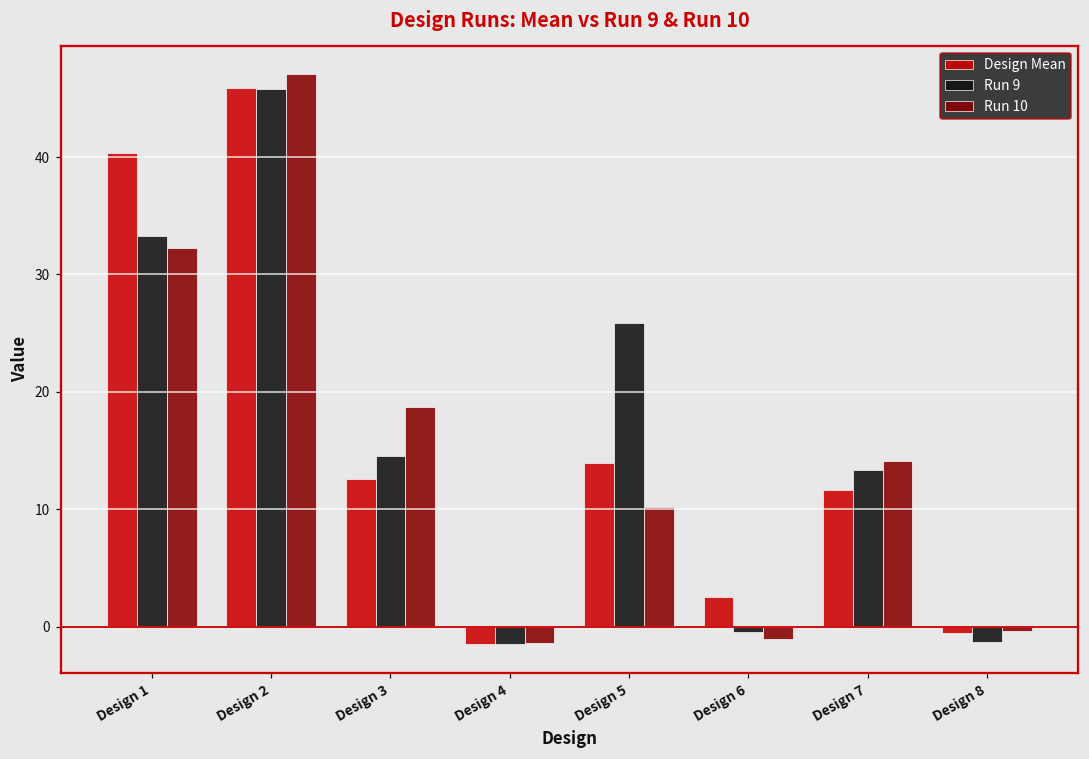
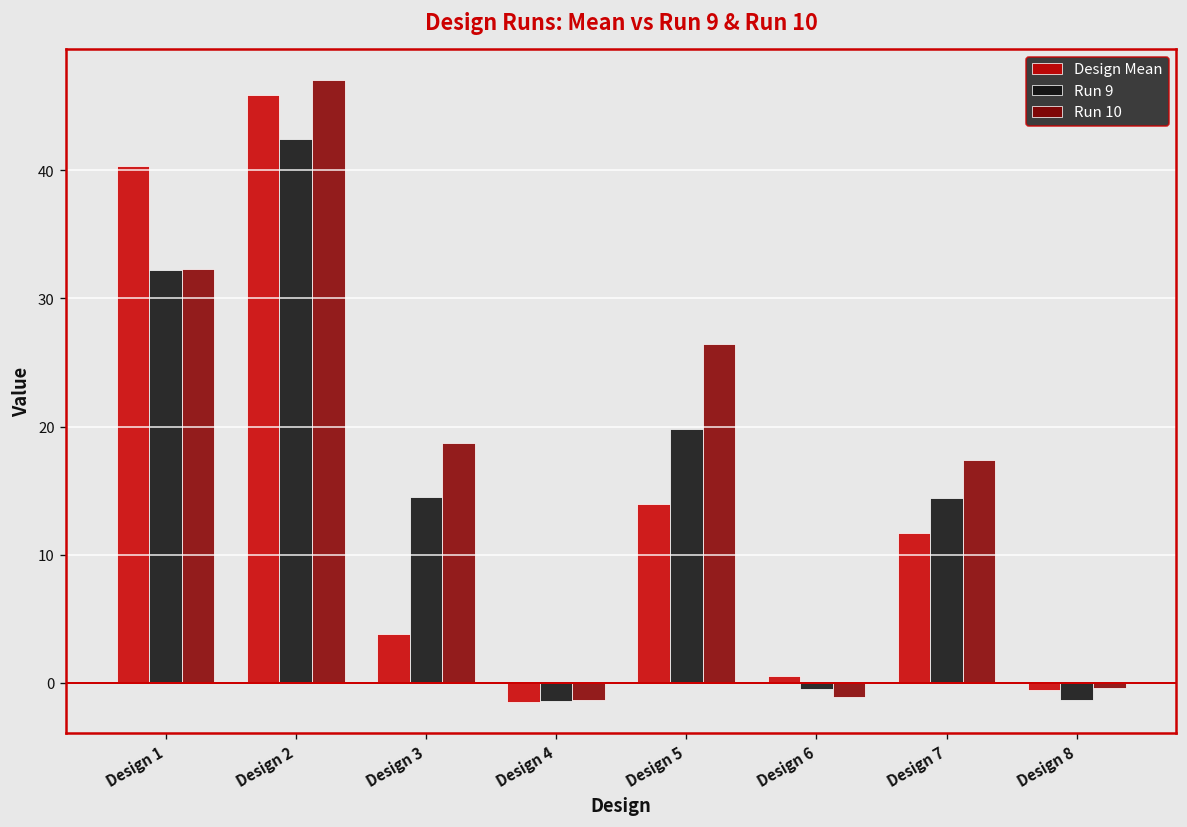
  {
    "Design Mean": {
      "Design 1": 40.3,
      "Design 2": 45.9,
-     "Design 3": 12.6,
+     "Design 3": 3.8,
      "Design 4": -1.5,
      "Design 5": 13.9,
-     "Design 6": 2.6,
+     "Design 6": 0.5,
      "Design 7": 11.7,
      "Design 8": -0.6
    },
    "Run 9": {
-     "Design 1": 33.2,
-     "Design 2": 45.8,
+     "Design 1": 32.2,
+     "Design 2": 42.5,
      "Design 3": 14.5,
      "Design 4": -1.5,
-     "Design 5": 25.9,
+     "Design 5": 19.8,
      "Design 6": -0.5,
-     "Design 7": 13.4,
+     "Design 7": 14.4,
      "Design 8": -1.3
    },
    "Run 10": {
      "Design 1": 32.3,
      "Design 2": 47.0,
      "Design 3": 18.7,
      "Design 4": -1.4,
-     "Design 5": 10.2,
+     "Design 5": 26.4,
      "Design 6": -1.1,
-     "Design 7": 14.1,
+     "Design 7": 17.4,
      "Design 8": -0.4
    }
  }
